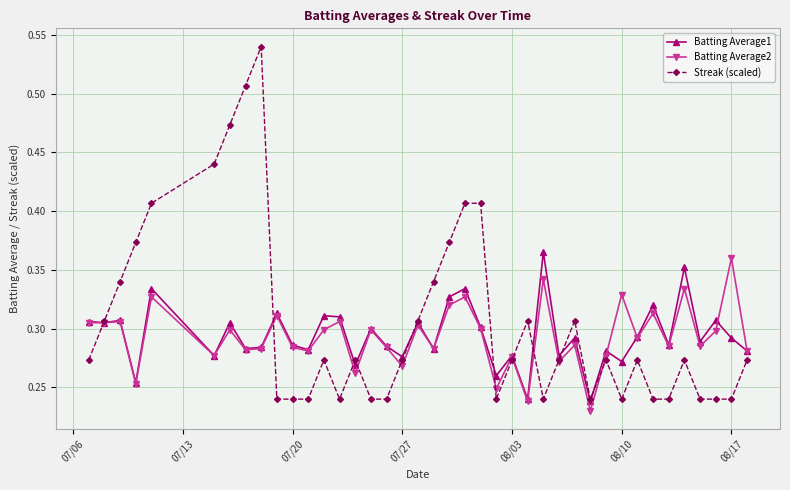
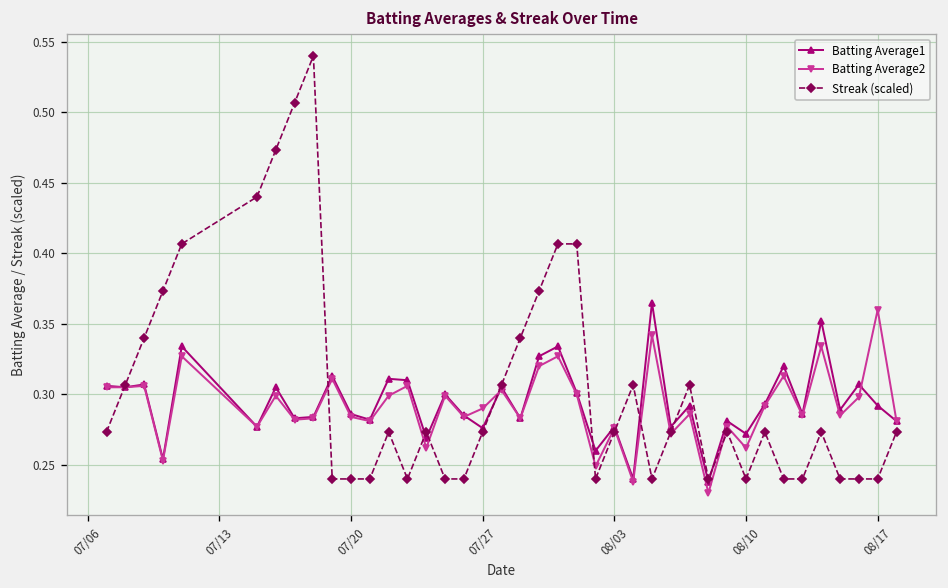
  {
    "Batting Average2": {
-     "07/27": 0.268,
-     "08/10": 0.329,
+     "07/27": 0.290,
+     "08/10": 0.262,
      "08/17": 0.360
    }
  }
